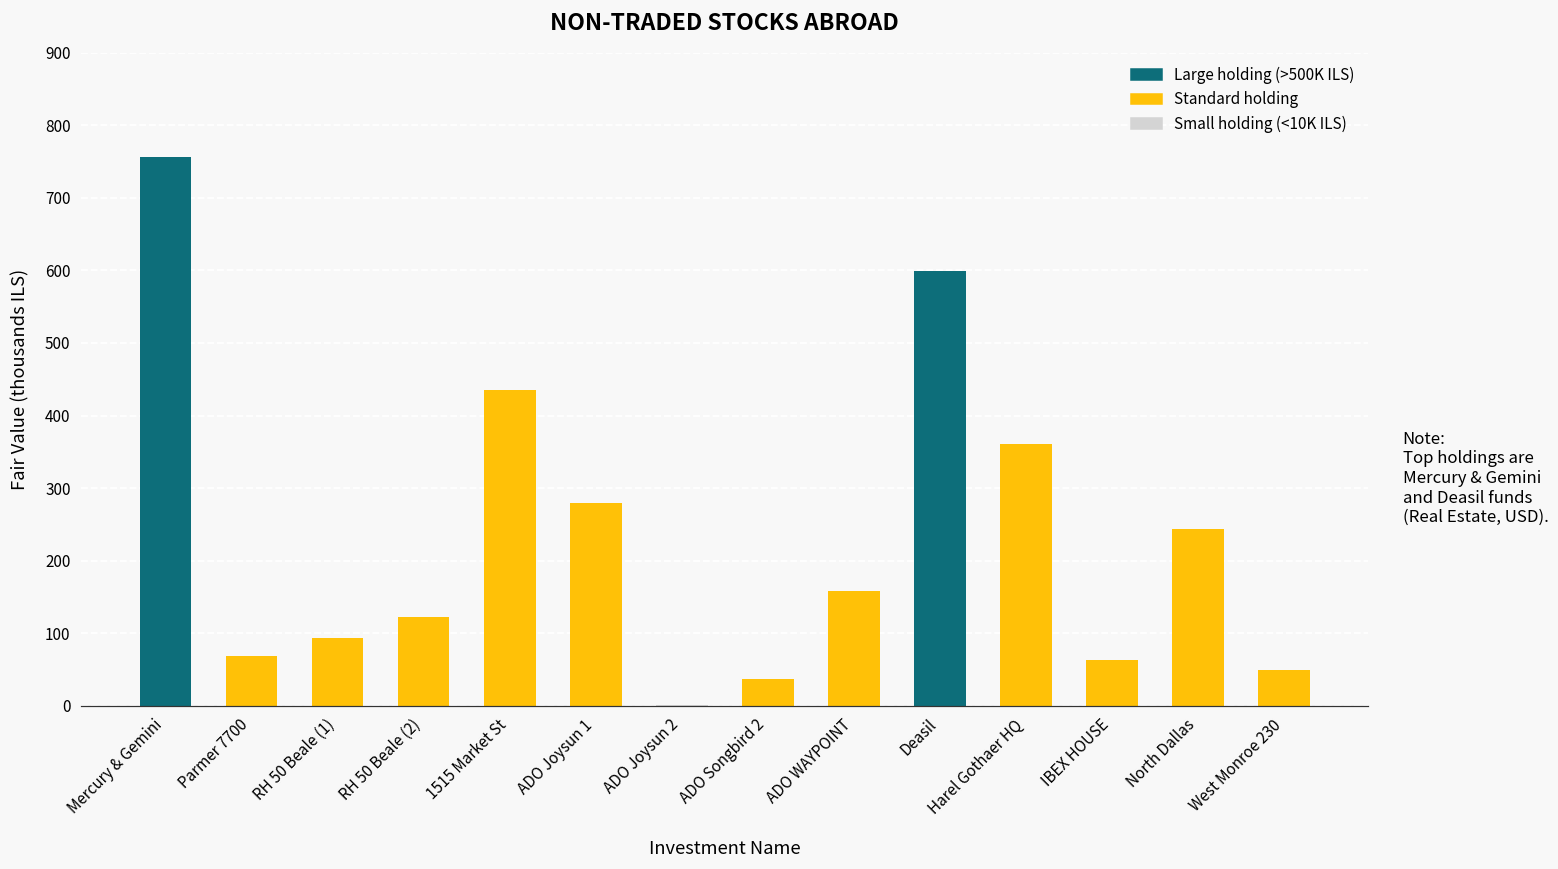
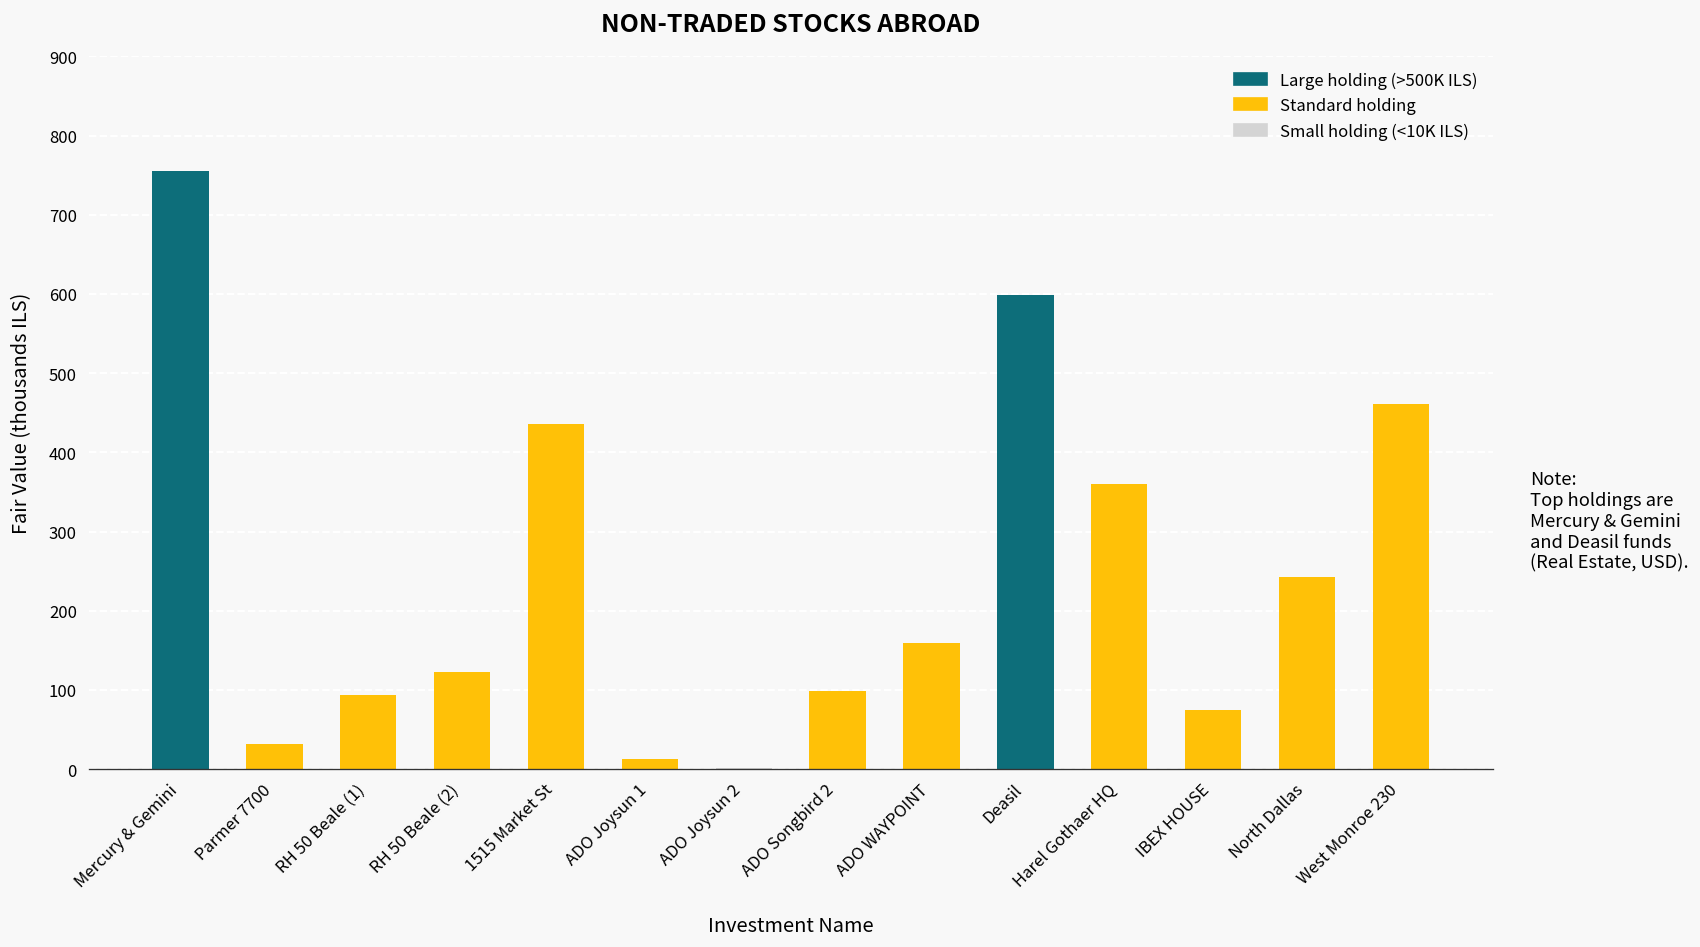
  {
    "Mercury & Gemini": 760,
-   "Parmer 7700": 70,
+   "Parmer 7700": 30,
    "RH 50 Beale (1)": 90,
    "RH 50 Beale (2)": 120,
    "1515 Market St": 440,
-   "ADO Joysun 1": 280,
-   "ADO Songbird 2": 40,
+   "ADO Joysun 1": 10,
+   "ADO Songbird 2": 100,
    "ADO WAYPOINT": 160,
    "Deasil": 600,
    "Harel Gothaer HQ": 360,
-   "IBEX HOUSE": 60,
+   "IBEX HOUSE": 80,
    "North Dallas": 240,
-   "West Monroe 230": 50
+   "West Monroe 230": 460
  }
